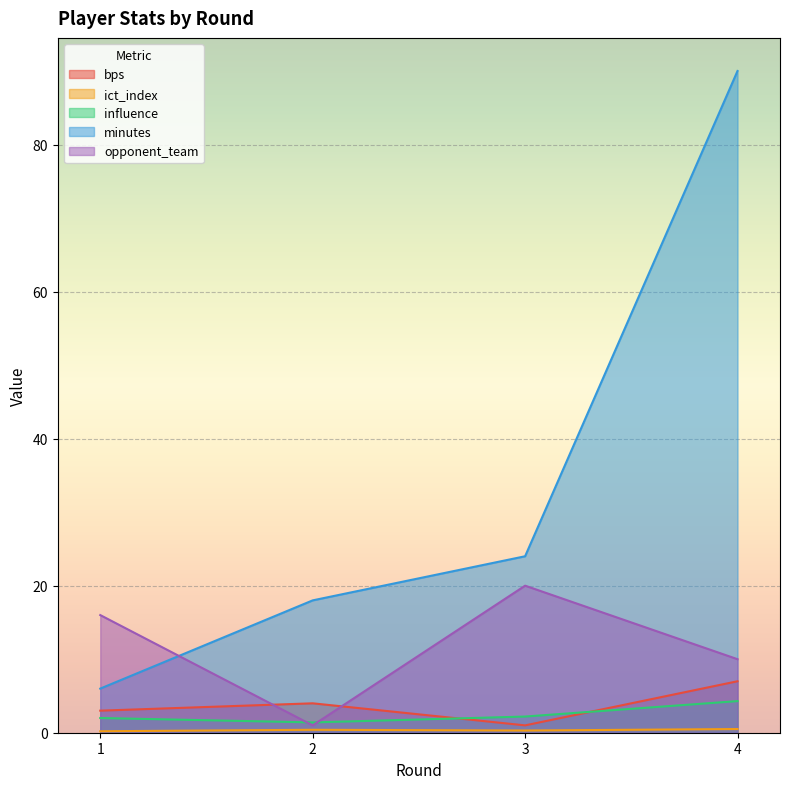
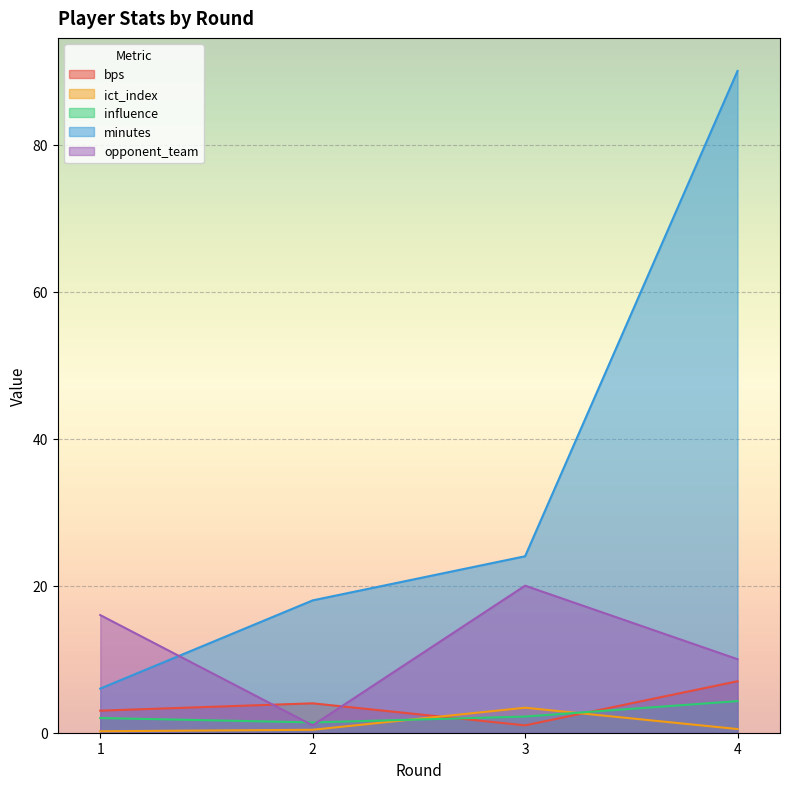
  {
    "bps": {
      "1": 3,
      "2": 4,
      "3": 1,
      "4": 7
    },
    "ict_index": {
      "1": 0,
      "2": 0,
-     "3": 0,
+     "3": 3,
      "4": 1
    },
    "influence": {
      "1": 2,
      "2": 1,
      "3": 2,
      "4": 4
    },
    "minutes": {
      "1": 6,
      "2": 18,
      "3": 24,
      "4": 90
    },
    "opponent_team": {
      "1": 16,
      "2": 1,
      "3": 20,
      "4": 10
    }
  }
